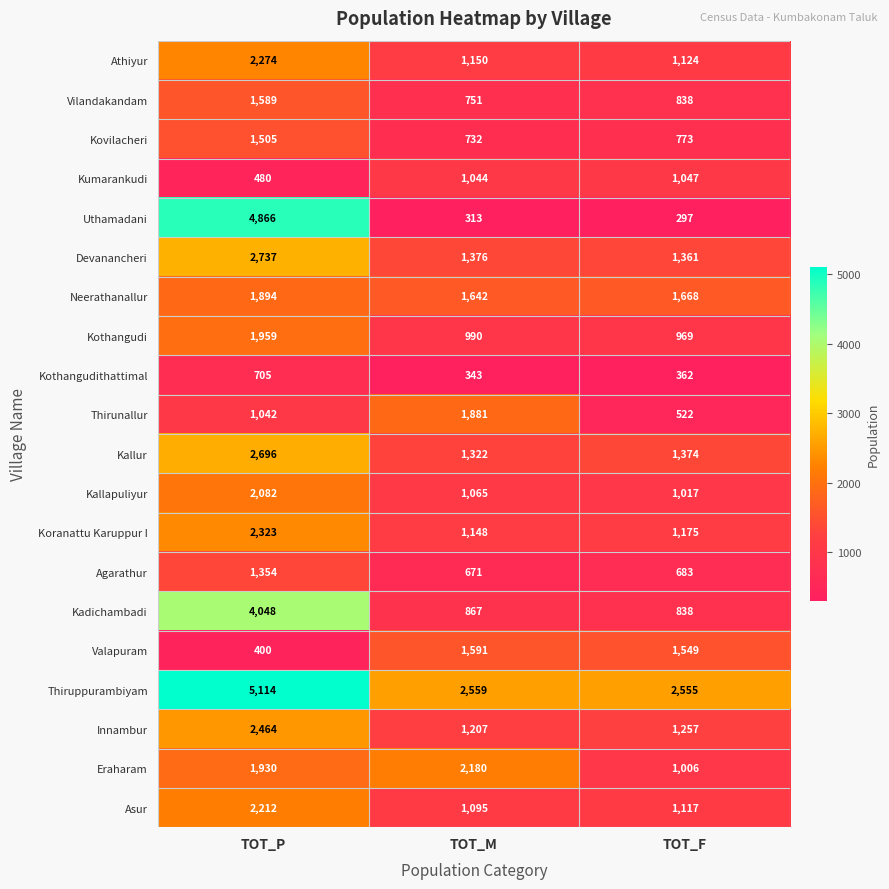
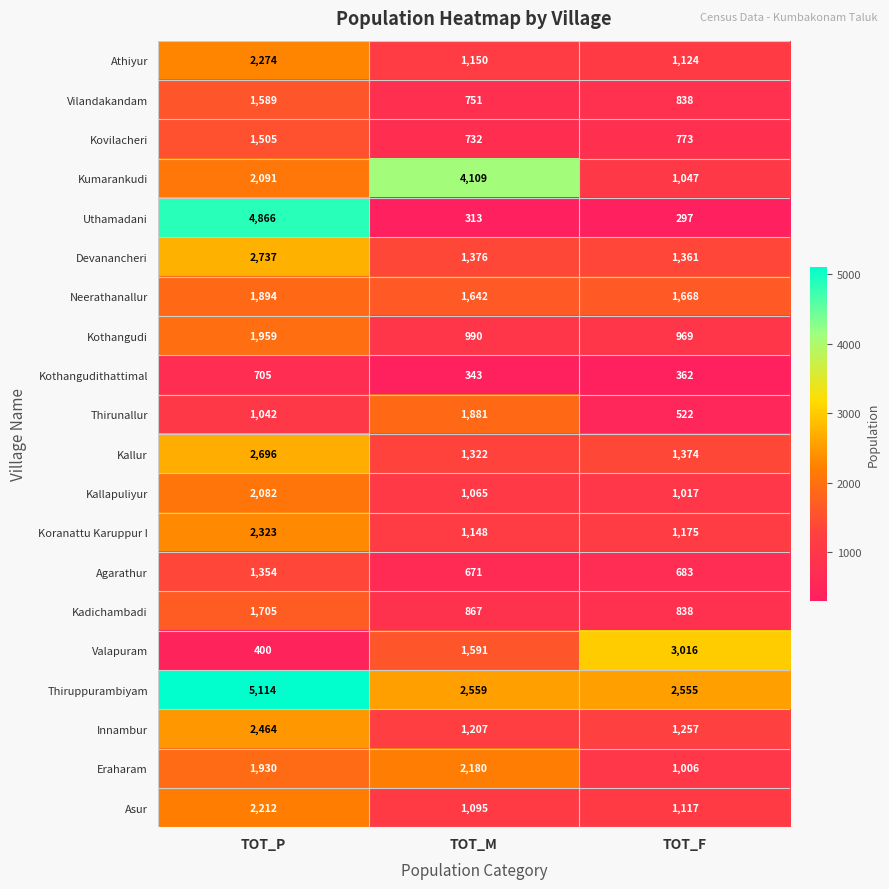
  {
    "Athiyur": {
      "TOT_P": "2,274",
      "TOT_M": "1,150",
      "TOT_F": "1,124"
    },
    "Vilandakandam": {
      "TOT_P": "1,589",
      "TOT_M": "751",
      "TOT_F": "838"
    },
    "Kovilacheri": {
      "TOT_P": "1,505",
      "TOT_M": "732",
      "TOT_F": "773"
    },
    "Kumarankudi": {
-     "TOT_P": "480",
-     "TOT_M": "1,044",
+     "TOT_P": "2,091",
+     "TOT_M": "4,109",
      "TOT_F": "1,047"
    },
    "Uthamadani": {
      "TOT_P": "4,866",
      "TOT_M": "313",
      "TOT_F": "297"
    },
    "Devanancheri": {
      "TOT_P": "2,737",
      "TOT_M": "1,376",
      "TOT_F": "1,361"
    },
    "Neerathanallur": {
      "TOT_P": "1,894",
      "TOT_M": "1,642",
      "TOT_F": "1,668"
    },
    "Kothangudi": {
      "TOT_P": "1,959",
      "TOT_M": "990",
      "TOT_F": "969"
    },
    "Kothangudithattimal": {
      "TOT_P": "705",
      "TOT_M": "343",
      "TOT_F": "362"
    },
    "Thirunallur": {
      "TOT_P": "1,042",
      "TOT_M": "1,881",
      "TOT_F": "522"
    },
    "Kallur": {
      "TOT_P": "2,696",
      "TOT_M": "1,322",
      "TOT_F": "1,374"
    },
    "Kallapuliyur": {
      "TOT_P": "2,082",
      "TOT_M": "1,065",
      "TOT_F": "1,017"
    },
    "Koranattu Karuppur I": {
      "TOT_P": "2,323",
      "TOT_M": "1,148",
      "TOT_F": "1,175"
    },
    "Agarathur": {
      "TOT_P": "1,354",
      "TOT_M": "671",
      "TOT_F": "683"
    },
    "Kadichambadi": {
-     "TOT_P": "4,048",
+     "TOT_P": "1,705",
      "TOT_M": "867",
      "TOT_F": "838"
    },
    "Valapuram": {
      "TOT_P": "400",
      "TOT_M": "1,591",
-     "TOT_F": "1,549"
+     "TOT_F": "3,016"
    },
    "Thiruppurambiyam": {
      "TOT_P": "5,114",
      "TOT_M": "2,559",
      "TOT_F": "2,555"
    },
    "Innambur": {
      "TOT_P": "2,464",
      "TOT_M": "1,207",
      "TOT_F": "1,257"
    },
    "Eraharam": {
      "TOT_P": "1,930",
      "TOT_M": "2,180",
      "TOT_F": "1,006"
    },
    "Asur": {
      "TOT_P": "2,212",
      "TOT_M": "1,095",
      "TOT_F": "1,117"
    }
  }
